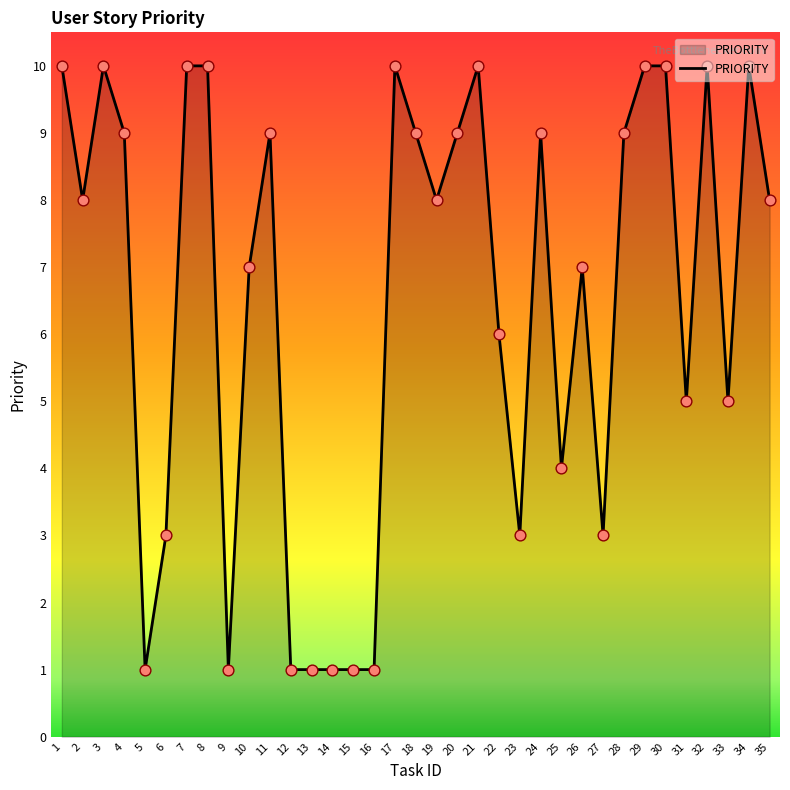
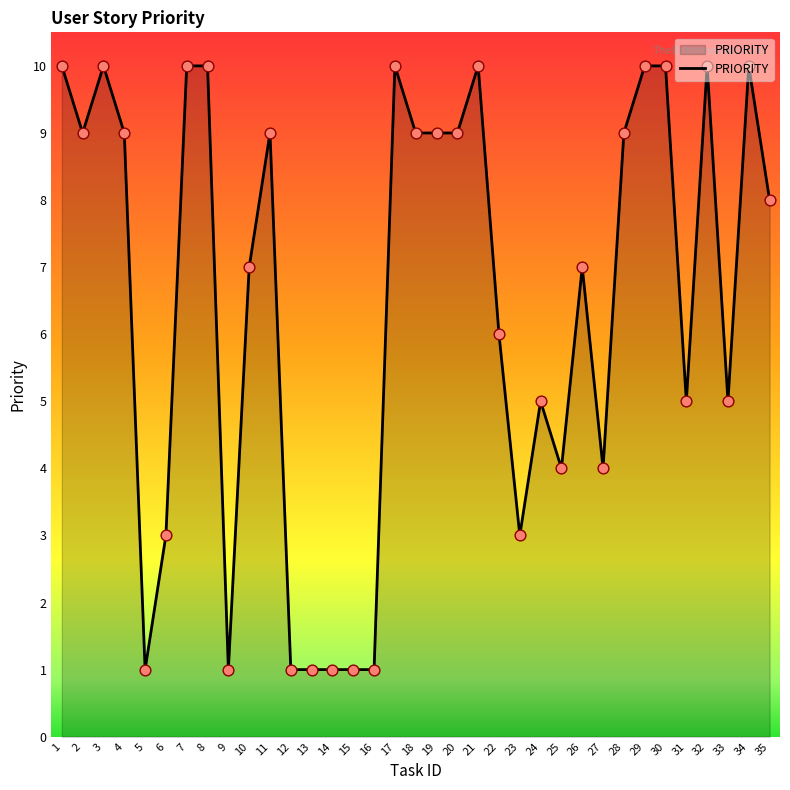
  {
    "1": 10,
-   "2": 8,
+   "2": 9,
    "3": 10,
    "4": 9,
    "5": 1,
    "6": 3,
    "7": 10,
    "8": 10,
    "9": 1,
    "10": 7,
    "11": 9,
    "12": 1,
    "13": 1,
    "14": 1,
    "15": 1,
    "16": 1,
    "17": 10,
    "18": 9,
-   "19": 8,
+   "19": 9,
    "20": 9,
    "21": 10,
    "22": 6,
    "23": 3,
-   "24": 9,
+   "24": 5,
    "25": 4,
    "26": 7,
-   "27": 3,
+   "27": 4,
    "28": 9,
    "29": 10,
    "30": 10,
    "31": 5,
    "33": 5,
    "35": 8
  }
